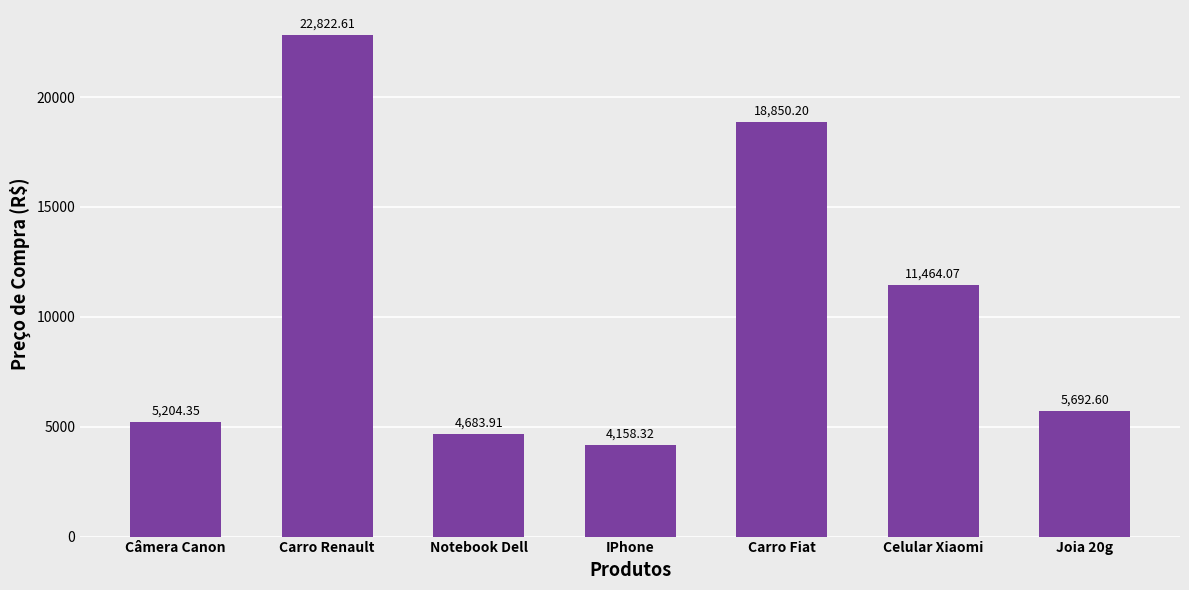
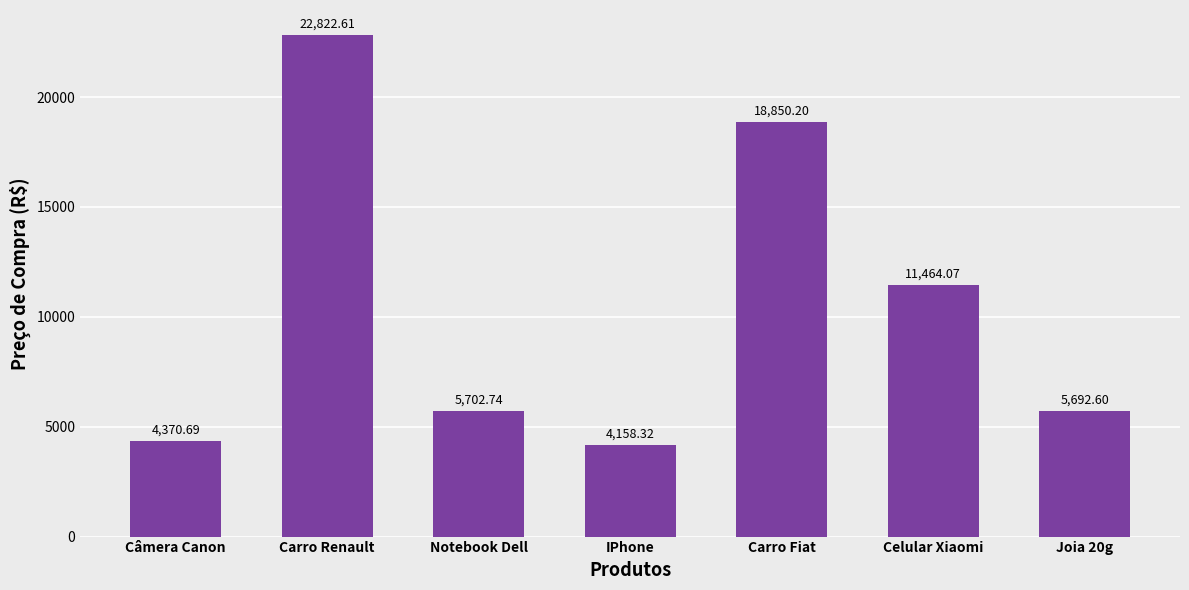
  {
-   "Câmera Canon": "5,204.35",
+   "Câmera Canon": "4,370.69",
    "Carro Renault": "22,822.61",
-   "Notebook Dell": "4,683.91",
+   "Notebook Dell": "5,702.74",
    "IPhone": "4,158.32",
    "Carro Fiat": "18,850.20",
    "Celular Xiaomi": "11,464.07",
    "Joia 20g": "5,692.60"
  }
